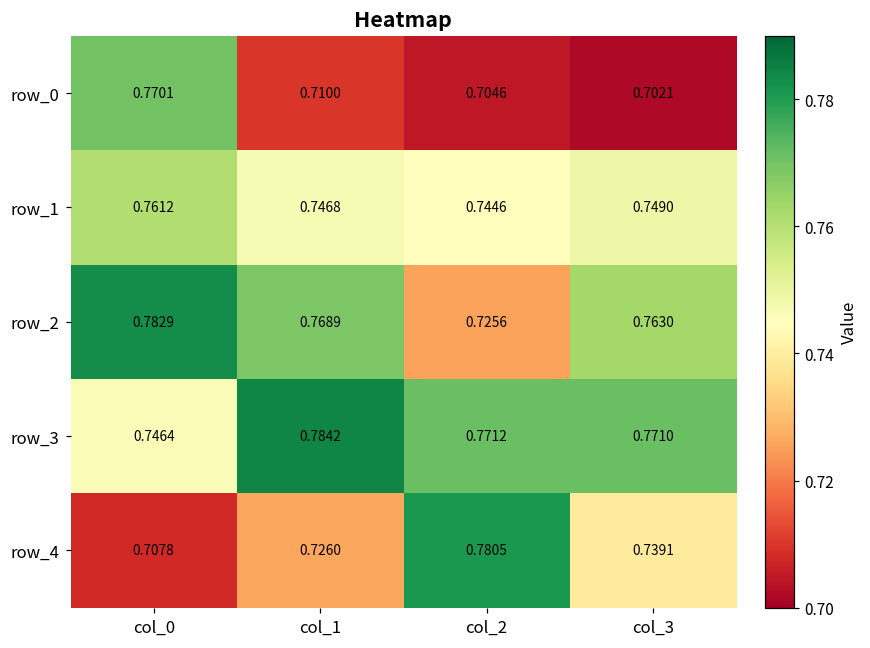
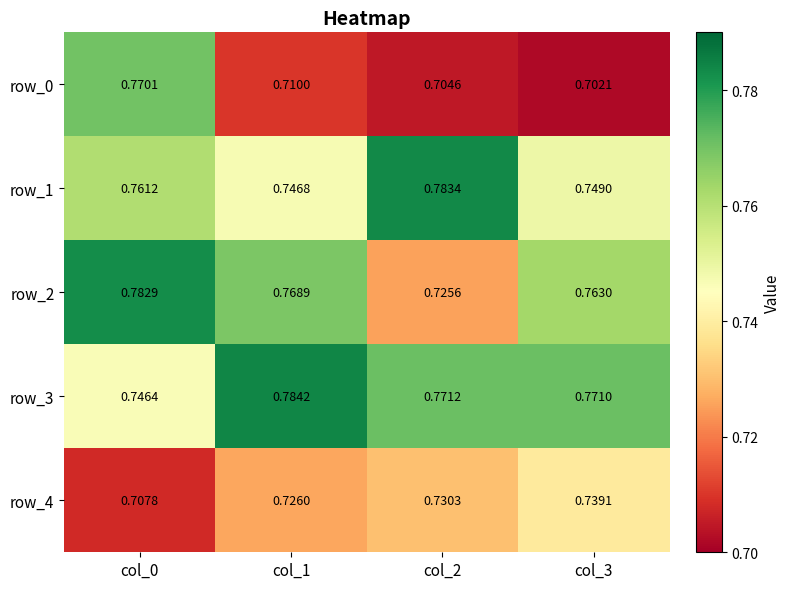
  {
    "row_0": {
      "col_0": 0.7701,
      "col_1": 0.7100,
      "col_2": 0.7046,
      "col_3": 0.7021
    },
    "row_1": {
      "col_0": 0.7612,
      "col_1": 0.7468,
-     "col_2": 0.7446,
+     "col_2": 0.7834,
      "col_3": 0.7490
    },
    "row_2": {
      "col_0": 0.7829,
      "col_1": 0.7689,
      "col_2": 0.7256,
      "col_3": 0.7630
    },
    "row_3": {
      "col_0": 0.7464,
      "col_1": 0.7842,
      "col_2": 0.7712,
      "col_3": 0.7710
    },
    "row_4": {
      "col_0": 0.7078,
      "col_1": 0.7260,
-     "col_2": 0.7805,
+     "col_2": 0.7303,
      "col_3": 0.7391
    }
  }
